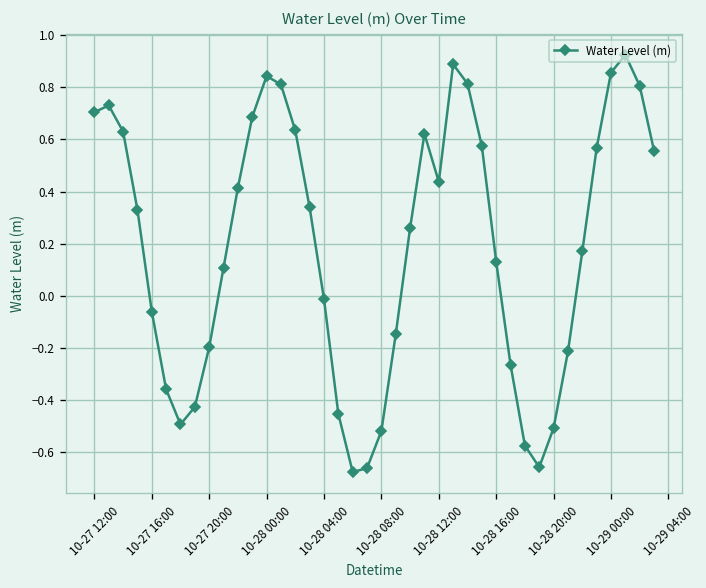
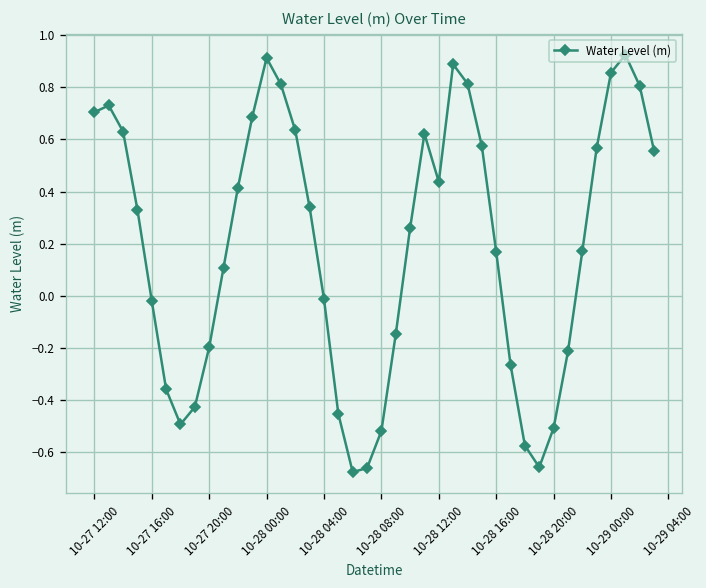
  {
    "10-27 12:00": 0.70,
-   "10-27 16:00": -0.06,
+   "10-27 16:00": -0.02,
    "10-27 20:00": -0.20,
-   "10-28 00:00": 0.84,
+   "10-28 00:00": 0.91,
    "10-28 04:00": -0.01,
    "10-28 08:00": -0.52,
    "10-28 12:00": 0.44,
-   "10-28 16:00": 0.13,
+   "10-28 16:00": 0.17,
    "10-28 20:00": -0.51,
    "10-29 00:00": 0.86
  }
